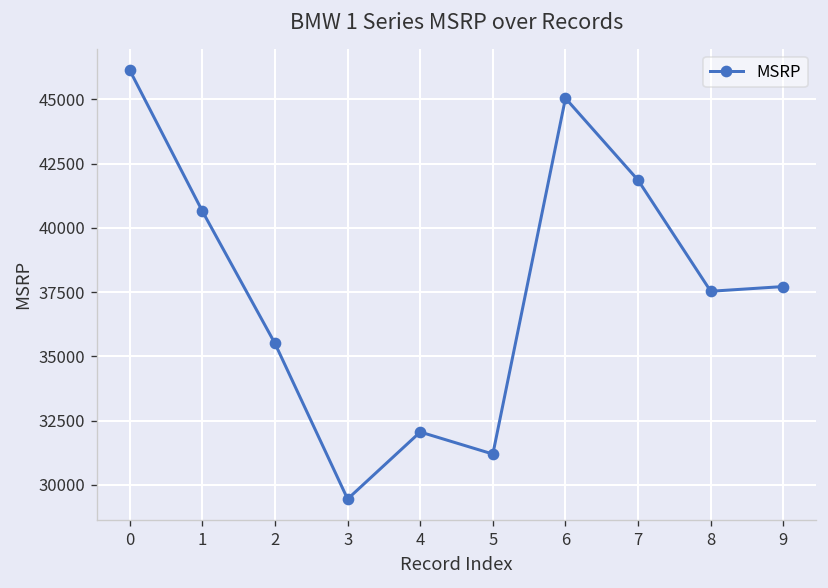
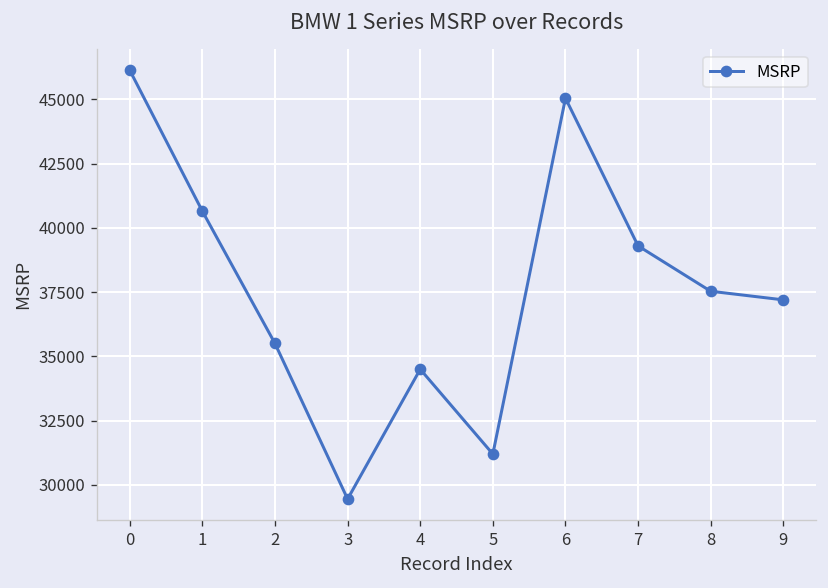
  {
    "0": 46100,
    "1": 40700,
    "2": 35500,
    "3": 29500,
-   "4": 32100,
+   "4": 34500,
    "5": 31200,
    "6": 45000,
-   "7": 41900,
+   "7": 39300,
    "8": 37500,
-   "9": 37700
+   "9": 37200
  }
